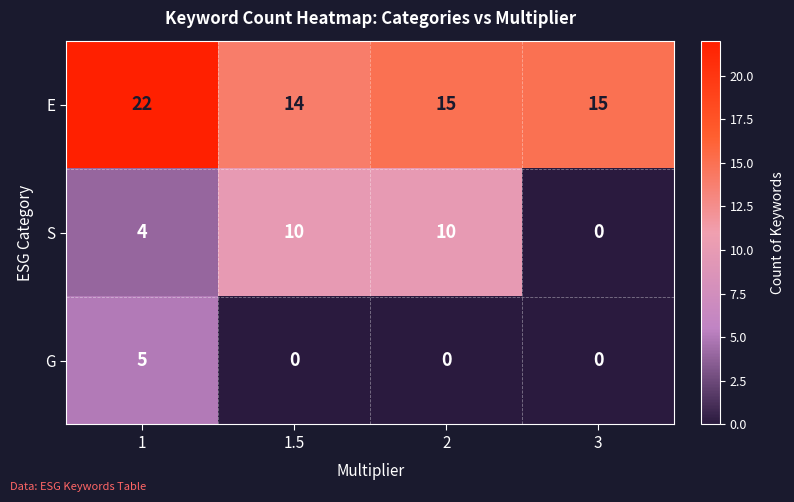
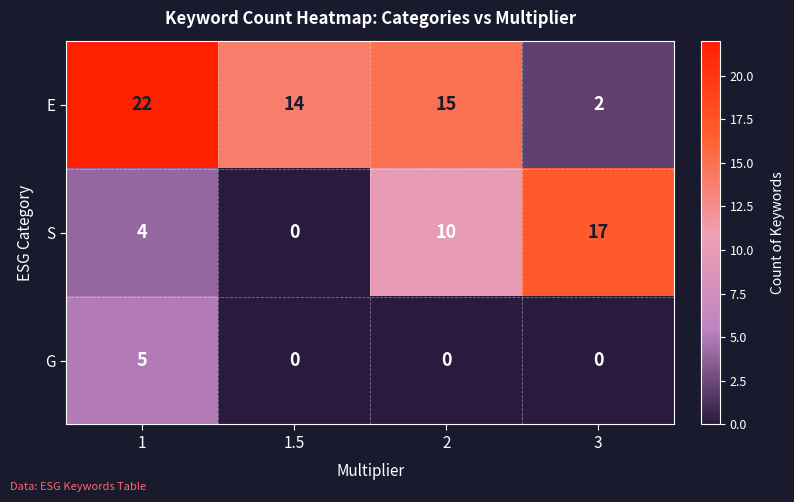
  {
    "E": {
      "1": 22,
      "1.5": 14,
      "2": 15,
-     "3": 15
+     "3": 2
    },
    "S": {
      "1": 4,
-     "1.5": 10,
+     "1.5": 0,
      "2": 10,
-     "3": 0
+     "3": 17
    },
    "G": {
      "1": 5,
      "1.5": 0,
      "2": 0,
      "3": 0
    }
  }
